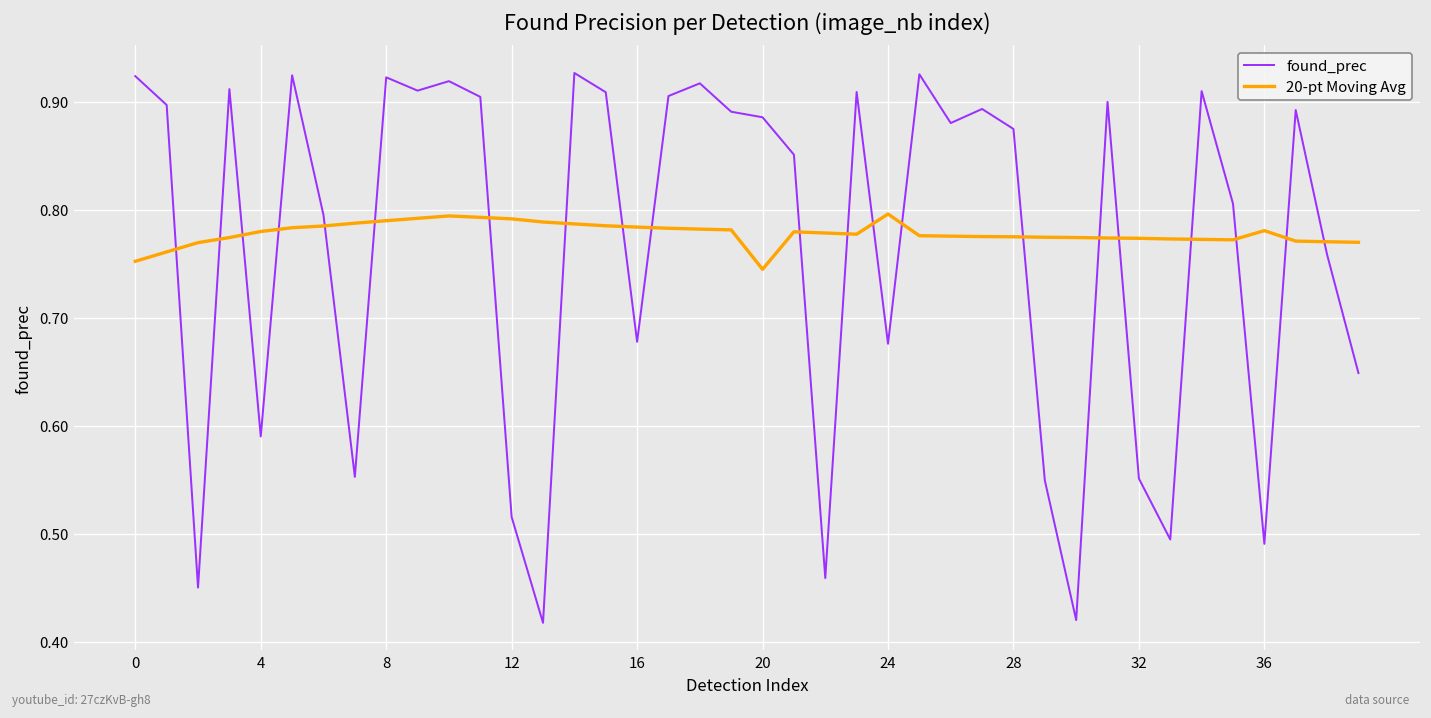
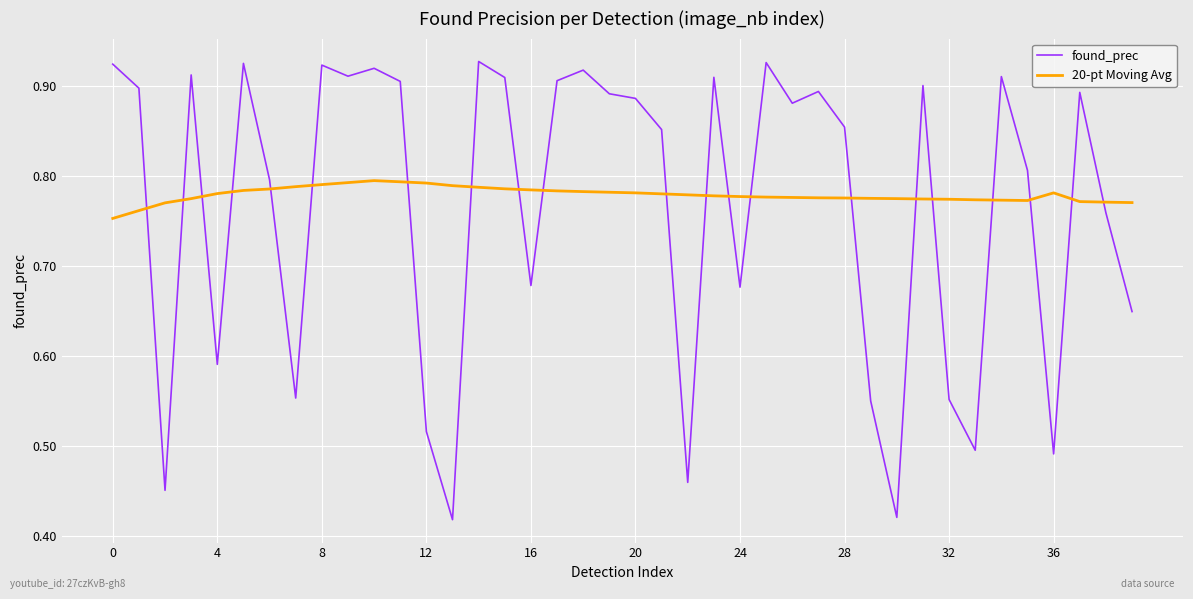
  {
    "found_prec": {
      "0": 0.92,
      "4": 0.59,
      "8": 0.92,
      "12": 0.52,
      "16": 0.68,
      "20": 0.89,
      "24": 0.68,
-     "28": 0.88,
+     "28": 0.85,
      "32": 0.55,
      "36": 0.49
    },
    "20-pt Moving Avg": {
      "0": 0.75,
      "4": 0.78,
      "8": 0.79,
      "12": 0.79,
      "16": 0.78,
-     "20": 0.75,
-     "24": 0.80,
+     "20": 0.78,
+     "24": 0.78,
      "28": 0.78,
      "32": 0.77,
      "36": 0.78
    }
  }
